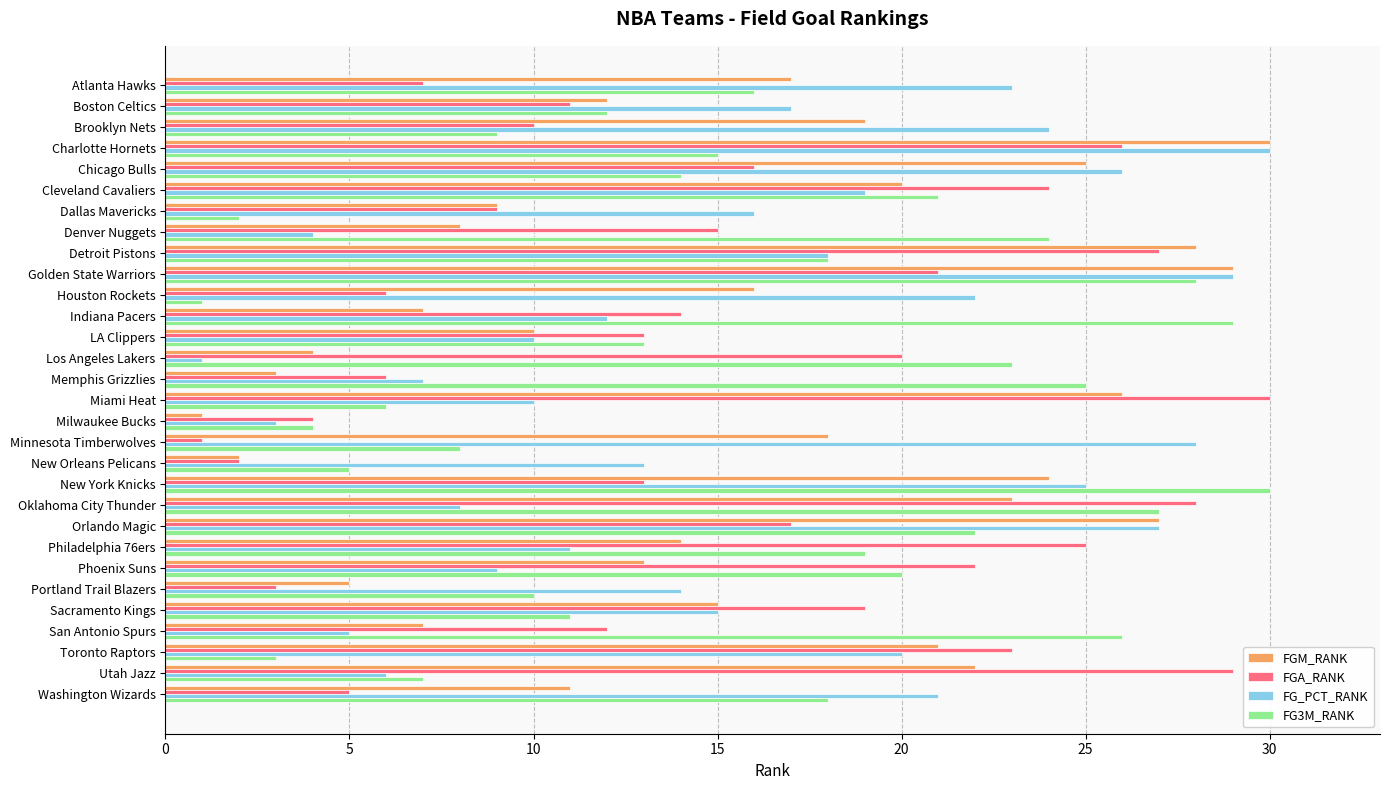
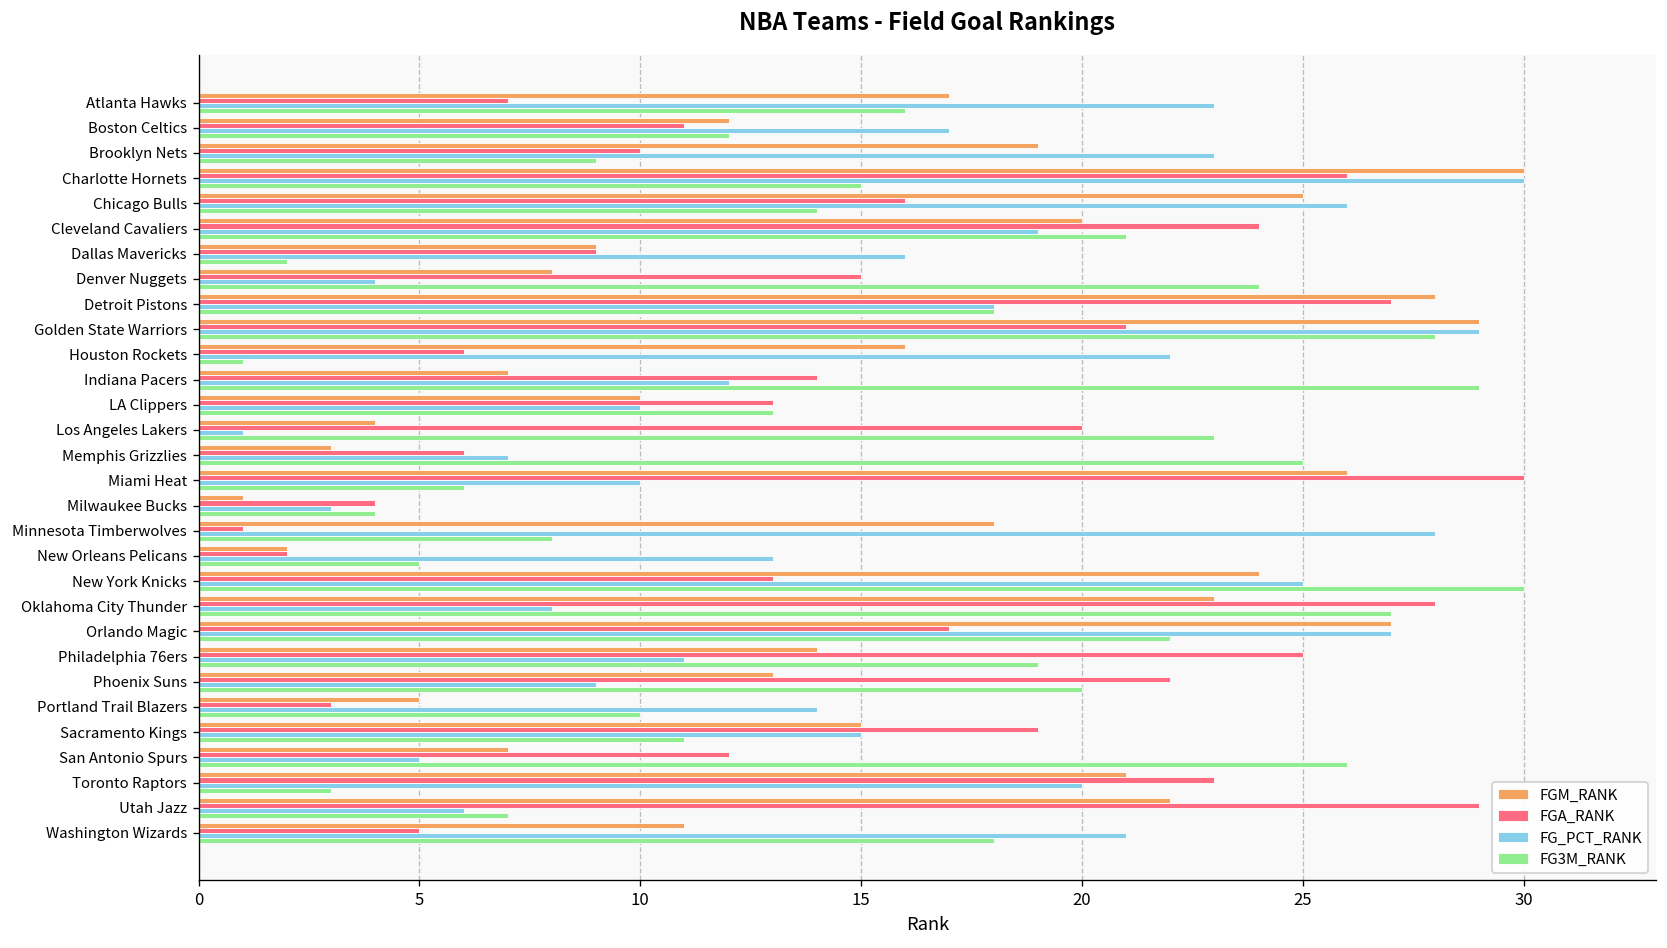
  {
    "FGM_RANK": {
      "Atlanta Hawks": 17,
      "Boston Celtics": 12,
      "Brooklyn Nets": 19,
      "Charlotte Hornets": 30,
      "Chicago Bulls": 25,
      "Cleveland Cavaliers": 20,
      "Dallas Mavericks": 9,
      "Denver Nuggets": 8,
      "Detroit Pistons": 28,
      "Golden State Warriors": 29,
      "Houston Rockets": 16,
      "Indiana Pacers": 7,
      "LA Clippers": 10,
      "Los Angeles Lakers": 4,
      "Memphis Grizzlies": 3,
      "Miami Heat": 26,
      "Milwaukee Bucks": 1,
      "Minnesota Timberwolves": 18,
      "New Orleans Pelicans": 2,
      "New York Knicks": 24,
      "Oklahoma City Thunder": 23,
      "Orlando Magic": 27,
      "Philadelphia 76ers": 14,
      "Phoenix Suns": 13,
      "Portland Trail Blazers": 5,
      "Sacramento Kings": 15,
      "San Antonio Spurs": 7,
      "Toronto Raptors": 21,
      "Utah Jazz": 22,
      "Washington Wizards": 11
    },
    "FGA_RANK": {
      "Atlanta Hawks": 7,
      "Boston Celtics": 11,
      "Brooklyn Nets": 10,
      "Charlotte Hornets": 26,
      "Chicago Bulls": 16,
      "Cleveland Cavaliers": 24,
      "Dallas Mavericks": 9,
      "Denver Nuggets": 15,
      "Detroit Pistons": 27,
      "Golden State Warriors": 21,
      "Houston Rockets": 6,
      "Indiana Pacers": 14,
      "LA Clippers": 13,
      "Los Angeles Lakers": 20,
      "Memphis Grizzlies": 6,
      "Miami Heat": 30,
      "Milwaukee Bucks": 4,
      "Minnesota Timberwolves": 1,
      "New Orleans Pelicans": 2,
      "New York Knicks": 13,
      "Oklahoma City Thunder": 28,
      "Orlando Magic": 17,
      "Philadelphia 76ers": 25,
      "Phoenix Suns": 22,
      "Portland Trail Blazers": 3,
      "Sacramento Kings": 19,
      "San Antonio Spurs": 12,
      "Toronto Raptors": 23,
      "Utah Jazz": 29,
      "Washington Wizards": 5
    },
    "FG_PCT_RANK": {
      "Atlanta Hawks": 23,
      "Boston Celtics": 17,
-     "Brooklyn Nets": 24,
+     "Brooklyn Nets": 23,
      "Charlotte Hornets": 30,
      "Chicago Bulls": 26,
      "Cleveland Cavaliers": 19,
      "Dallas Mavericks": 16,
      "Denver Nuggets": 4,
      "Detroit Pistons": 18,
      "Golden State Warriors": 29,
      "Houston Rockets": 22,
      "Indiana Pacers": 12,
      "LA Clippers": 10,
      "Los Angeles Lakers": 1,
      "Memphis Grizzlies": 7,
      "Miami Heat": 10,
      "Milwaukee Bucks": 3,
      "Minnesota Timberwolves": 28,
      "New Orleans Pelicans": 13,
      "New York Knicks": 25,
      "Oklahoma City Thunder": 8,
      "Orlando Magic": 27,
      "Philadelphia 76ers": 11,
      "Phoenix Suns": 9,
      "Portland Trail Blazers": 14,
      "Sacramento Kings": 15,
      "San Antonio Spurs": 5,
      "Toronto Raptors": 20,
      "Utah Jazz": 6,
      "Washington Wizards": 21
    },
    "FG3M_RANK": {
      "Atlanta Hawks": 16,
      "Boston Celtics": 12,
      "Brooklyn Nets": 9,
      "Charlotte Hornets": 15,
      "Chicago Bulls": 14,
      "Cleveland Cavaliers": 21,
      "Dallas Mavericks": 2,
      "Denver Nuggets": 24,
      "Detroit Pistons": 18,
      "Golden State Warriors": 28,
      "Houston Rockets": 1,
      "Indiana Pacers": 29,
      "LA Clippers": 13,
      "Los Angeles Lakers": 23,
      "Memphis Grizzlies": 25,
      "Miami Heat": 6,
      "Milwaukee Bucks": 4,
      "Minnesota Timberwolves": 8,
      "New Orleans Pelicans": 5,
      "New York Knicks": 30,
      "Oklahoma City Thunder": 27,
      "Orlando Magic": 22,
      "Philadelphia 76ers": 19,
      "Phoenix Suns": 20,
      "Portland Trail Blazers": 10,
      "Sacramento Kings": 11,
      "San Antonio Spurs": 26,
      "Toronto Raptors": 3,
      "Utah Jazz": 7,
      "Washington Wizards": 18
    }
  }
